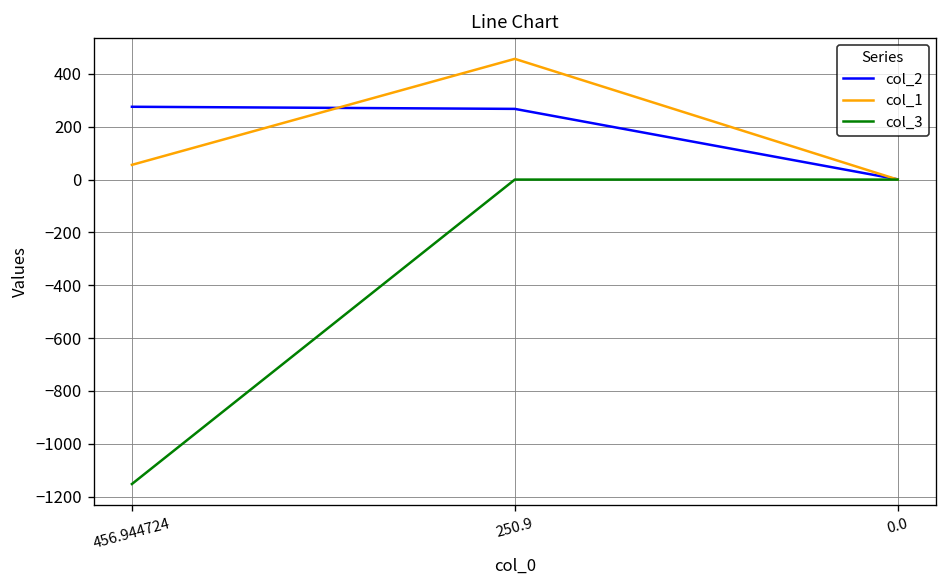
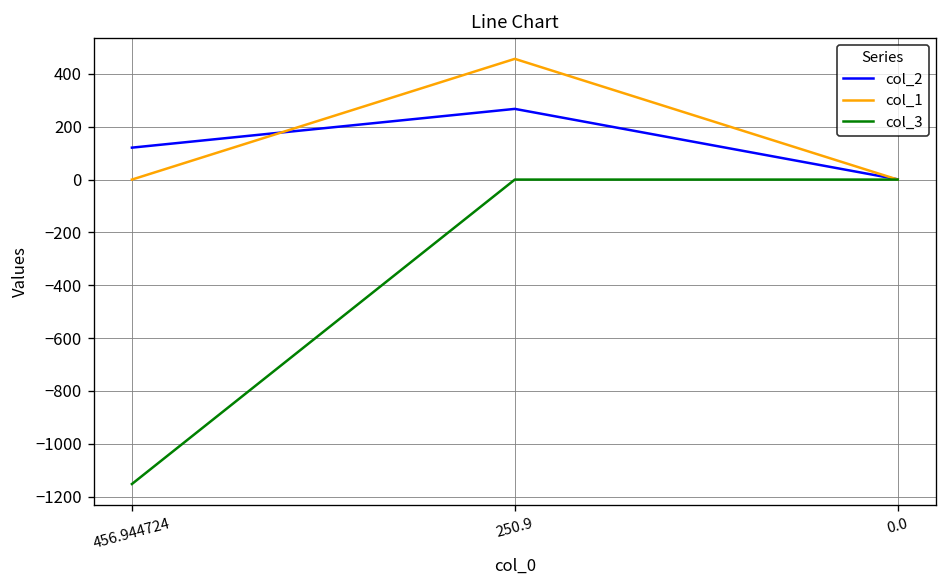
  {
    "col_2": {
-     "456.944724": 280,
+     "456.944724": 120,
      "250.9": 270
    },
    "col_1": {
-     "456.944724": 60,
+     "456.944724": 0,
      "250.9": 460
    },
    "col_3": {
      "456.944724": -1150,
      "250.9": 0
    }
  }
